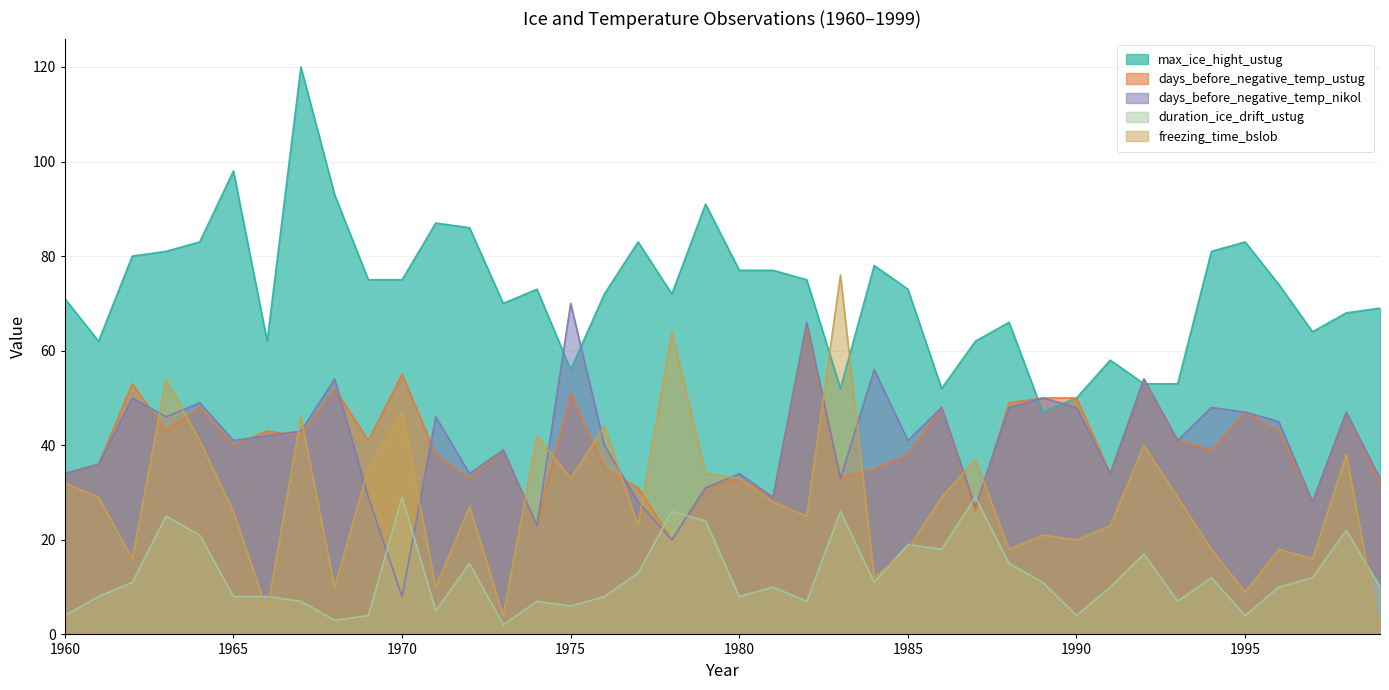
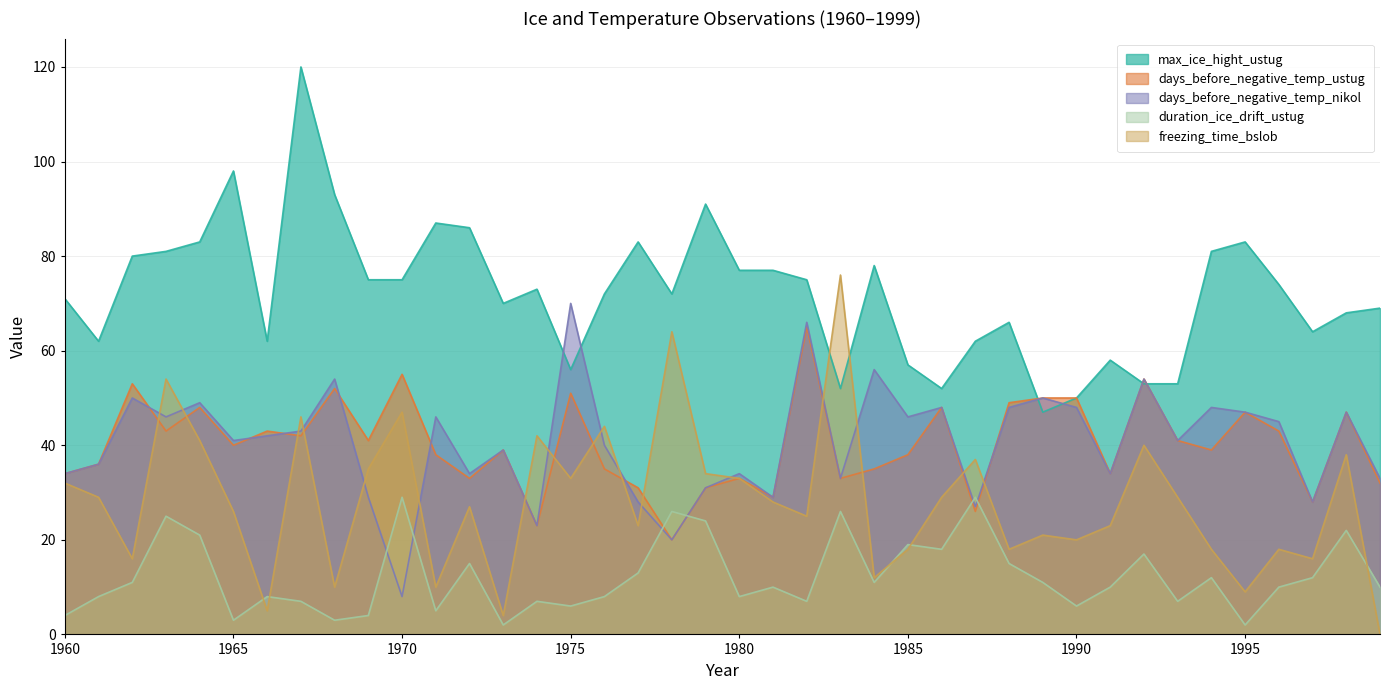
  {
    "max_ice_hight_ustug": {
      "1960": 71,
      "1965": 98,
      "1970": 75,
      "1975": 56,
      "1980": 77,
-     "1985": 73,
+     "1985": 57,
      "1995": 83
    },
    "days_before_negative_temp_nikol": {
      "1965": 41,
      "1970": 8,
      "1975": 70,
      "1980": 34,
-     "1985": 41,
+     "1985": 46,
      "1990": 48
    },
    "duration_ice_drift_ustug": {
      "1960": 4,
-     "1965": 8,
+     "1965": 3,
      "1970": 29,
      "1975": 6,
      "1980": 8,
      "1985": 19,
-     "1990": 4,
-     "1995": 4
+     "1990": 6,
+     "1995": 2
    }
  }
